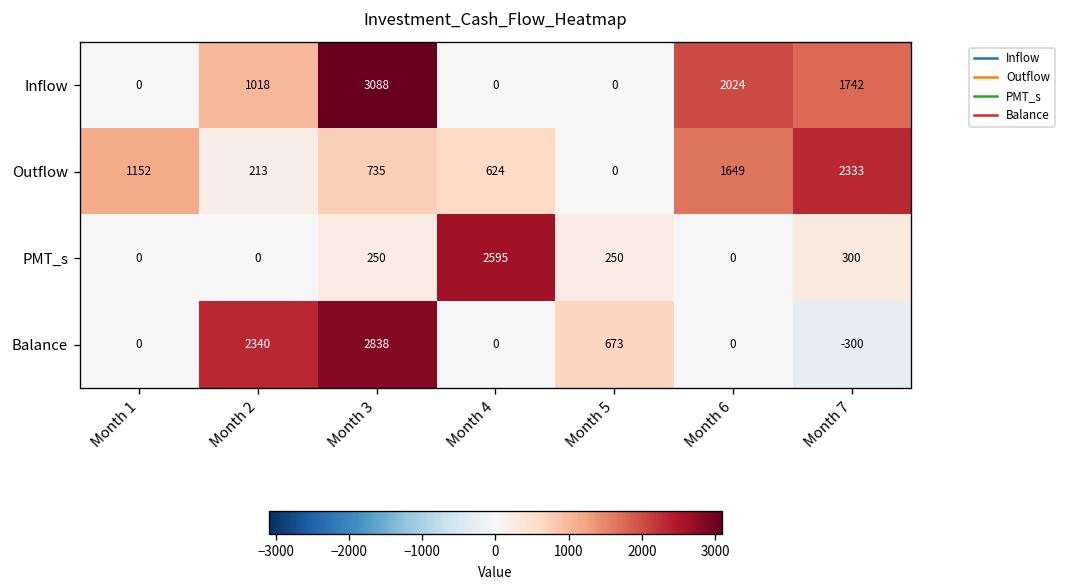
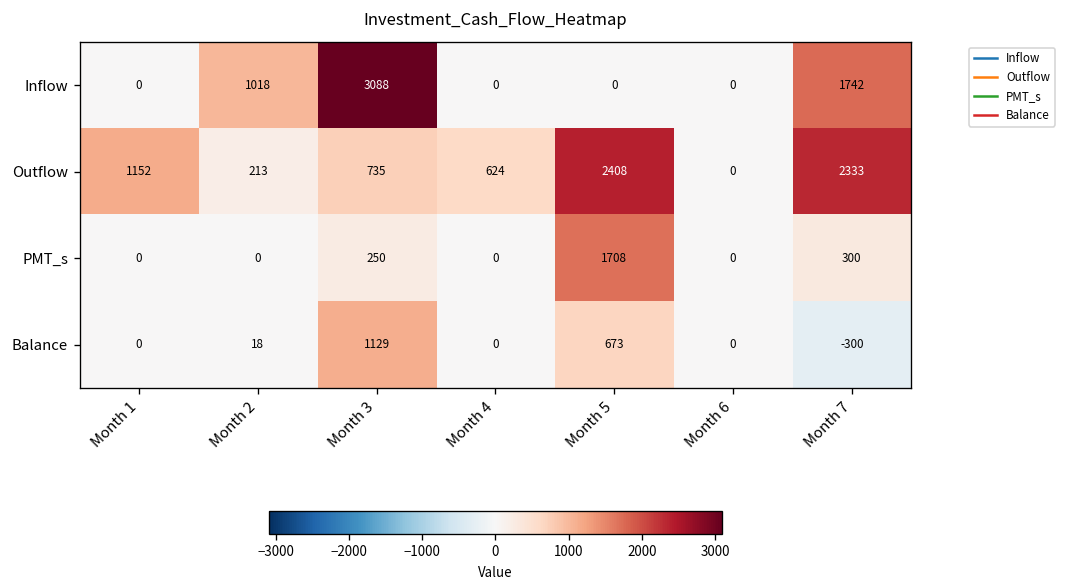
  {
    "Inflow": {
      "Month 1": 0,
      "Month 2": 1018,
      "Month 3": 3088,
      "Month 4": 0,
      "Month 5": 0,
-     "Month 6": 2024,
+     "Month 6": 0,
      "Month 7": 1742
    },
    "Outflow": {
      "Month 1": 1152,
      "Month 2": 213,
      "Month 3": 735,
      "Month 4": 624,
-     "Month 5": 0,
-     "Month 6": 1649,
+     "Month 5": 2408,
+     "Month 6": 0,
      "Month 7": 2333
    },
    "PMT_s": {
      "Month 1": 0,
      "Month 2": 0,
      "Month 3": 250,
-     "Month 4": 2595,
-     "Month 5": 250,
+     "Month 4": 0,
+     "Month 5": 1708,
      "Month 6": 0,
      "Month 7": 300
    },
    "Balance": {
      "Month 1": 0,
-     "Month 2": 2340,
-     "Month 3": 2838,
+     "Month 2": 18,
+     "Month 3": 1129,
      "Month 4": 0,
      "Month 5": 673,
      "Month 6": 0,
      "Month 7": -300
    }
  }
